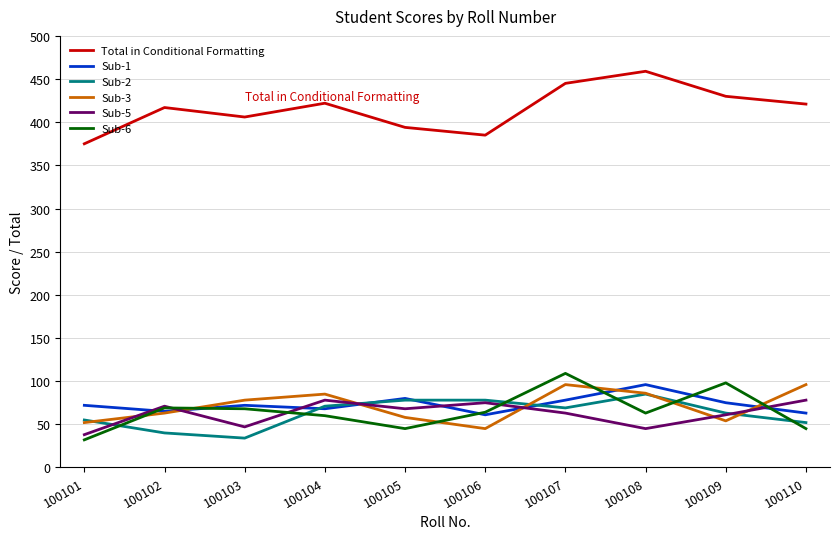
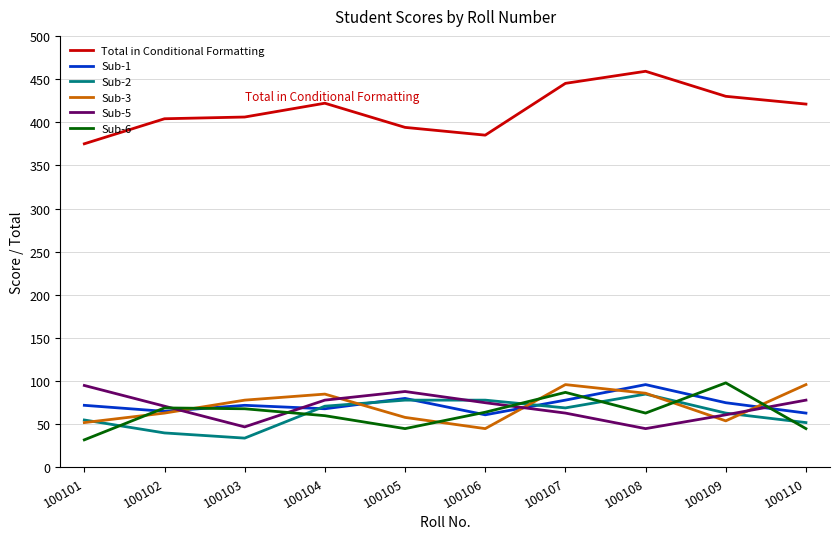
  {
    "Total in Conditional Formatting": {
      "100101": 380,
-     "100102": 420,
+     "100102": 400,
      "100103": 410,
      "100104": 420,
      "100105": 390,
      "100106": 390,
      "100107": 450,
      "100108": 460,
      "100109": 430,
      "100110": 420
    },
    "Sub-1": {
      "100101": 70,
      "100103": 70,
      "100104": 70,
      "100106": 60,
      "100107": 80,
      "100108": 100,
      "100109": 80,
      "100110": 60
    },
    "Sub-2": {
      "100101": 60,
      "100102": 40,
      "100103": 30,
      "100104": 70,
      "100106": 80,
      "100107": 70,
      "100110": 50
    },
    "Sub-3": {
      "100101": 50,
      "100103": 80,
      "100104": 90,
      "100105": 60,
      "100106": 50,
      "100107": 100,
      "100109": 50,
      "100110": 100
    },
    "Sub-5": {
-     "100101": 40,
+     "100101": 100,
      "100103": 50,
      "100104": 80,
-     "100105": 70,
+     "100105": 90,
      "100106": 80,
      "100107": 60,
      "100108": 50,
      "100110": 80
    },
    "Sub-6": {
      "100101": 30,
      "100103": 70,
      "100104": 60,
      "100105": 50,
      "100106": 60,
-     "100107": 110,
+     "100107": 90,
      "100108": 60,
      "100109": 100,
      "100110": 50
    }
  }
